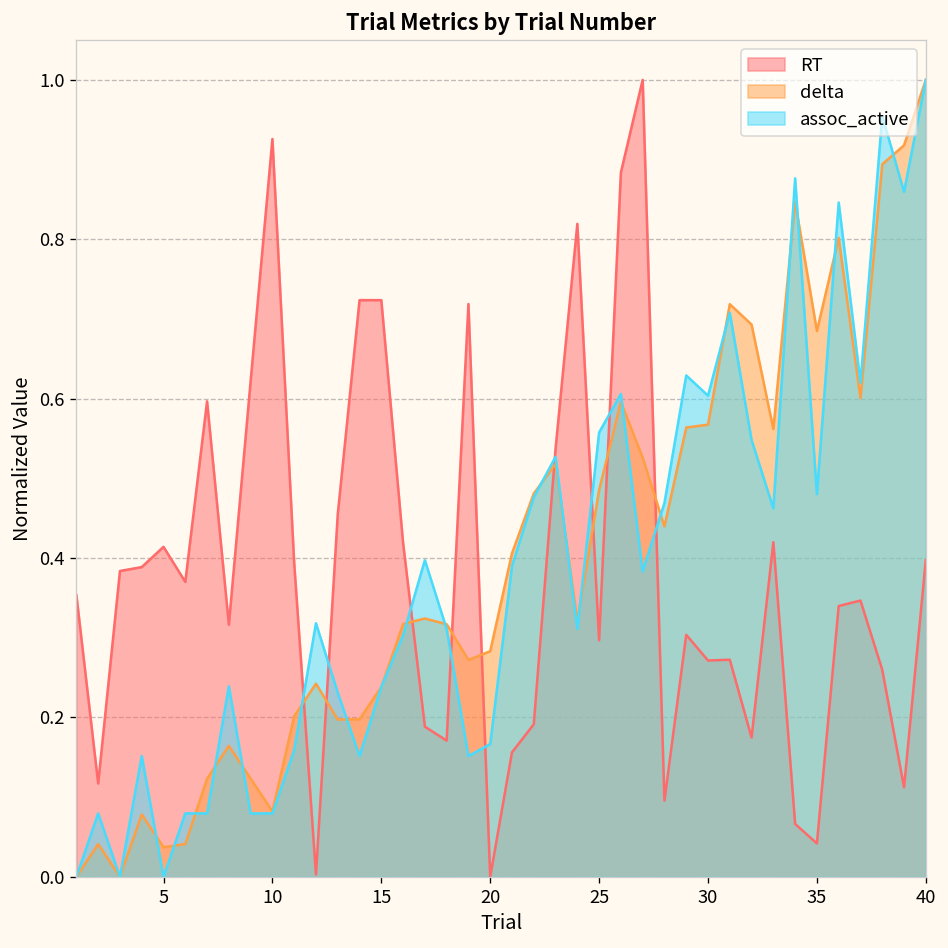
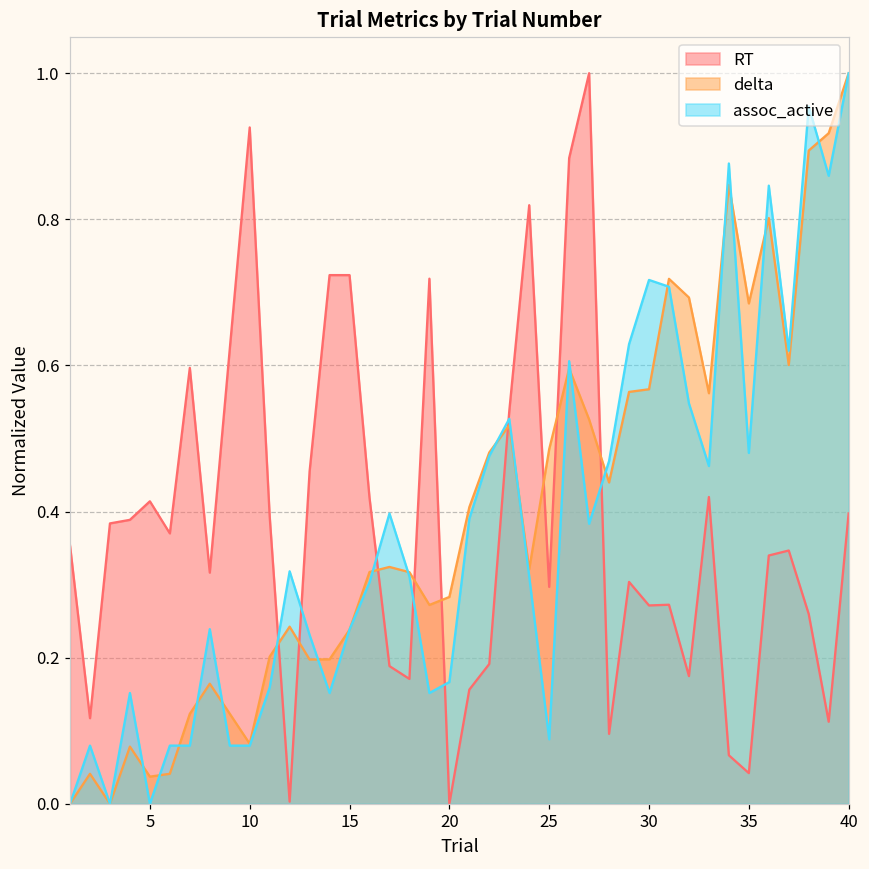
  {
    "assoc_active": {
      "5": 0.00,
      "20": 0.17,
-     "25": 0.56,
-     "30": 0.60,
+     "25": 0.09,
+     "30": 0.72,
      "35": 0.48
    }
  }
